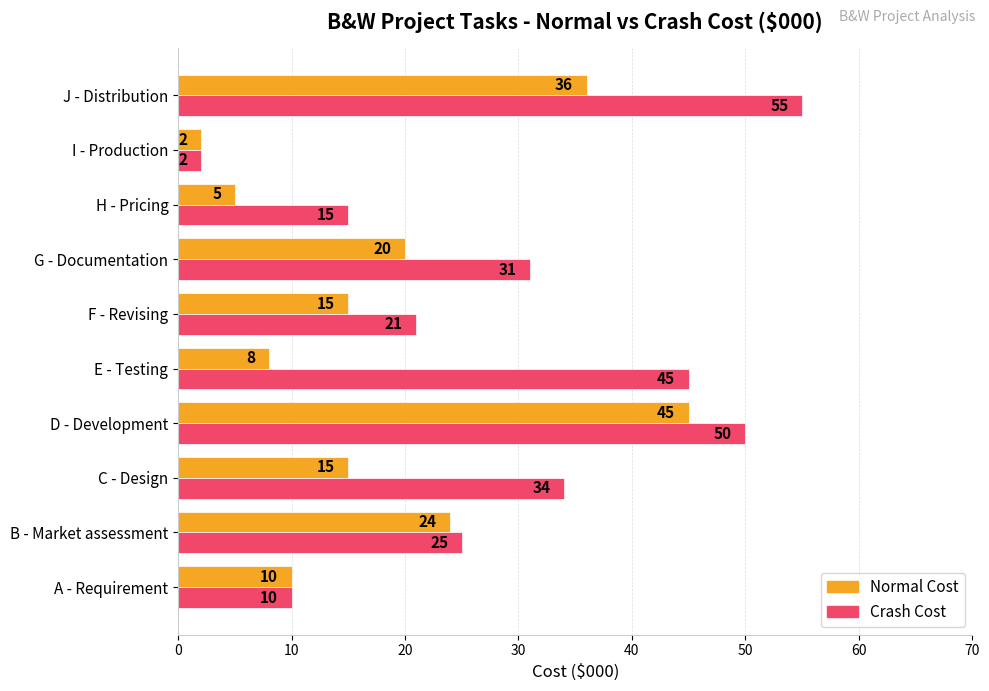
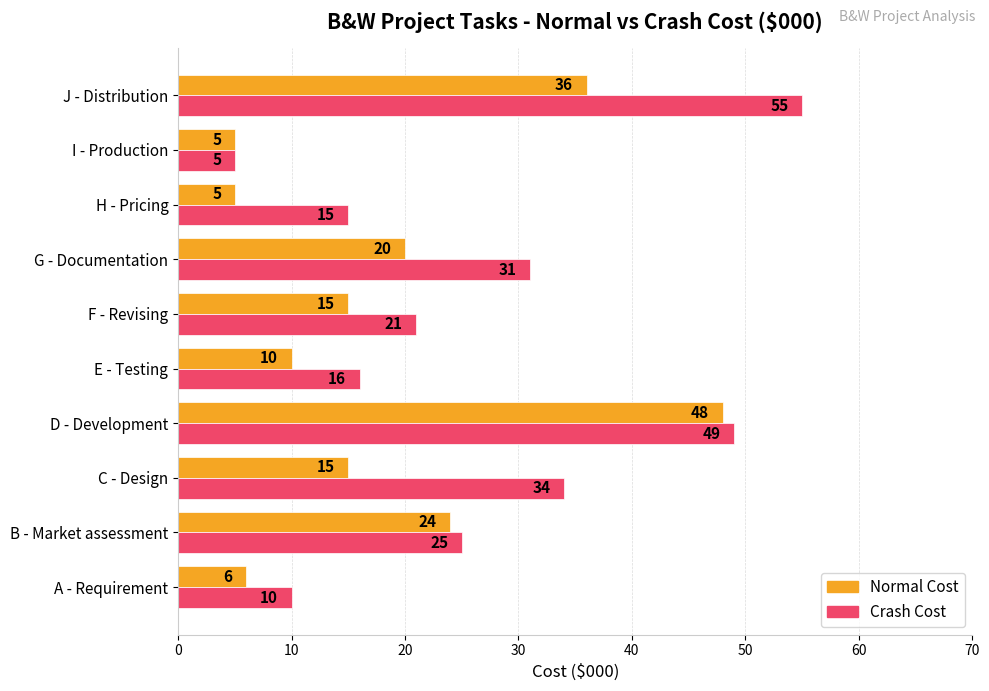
  {
    "Normal Cost": {
      "J - Distribution": 36,
-     "I - Production": 2,
+     "I - Production": 5,
      "H - Pricing": 5,
      "G - Documentation": 20,
      "F - Revising": 15,
-     "E - Testing": 8,
-     "D - Development": 45,
+     "E - Testing": 10,
+     "D - Development": 48,
      "C - Design": 15,
      "B - Market assessment": 24,
-     "A - Requirement": 10
+     "A - Requirement": 6
    },
    "Crash Cost": {
      "J - Distribution": 55,
-     "I - Production": 2,
+     "I - Production": 5,
      "H - Pricing": 15,
      "G - Documentation": 31,
      "F - Revising": 21,
-     "E - Testing": 45,
-     "D - Development": 50,
+     "E - Testing": 16,
+     "D - Development": 49,
      "C - Design": 34,
      "B - Market assessment": 25,
      "A - Requirement": 10
    }
  }
